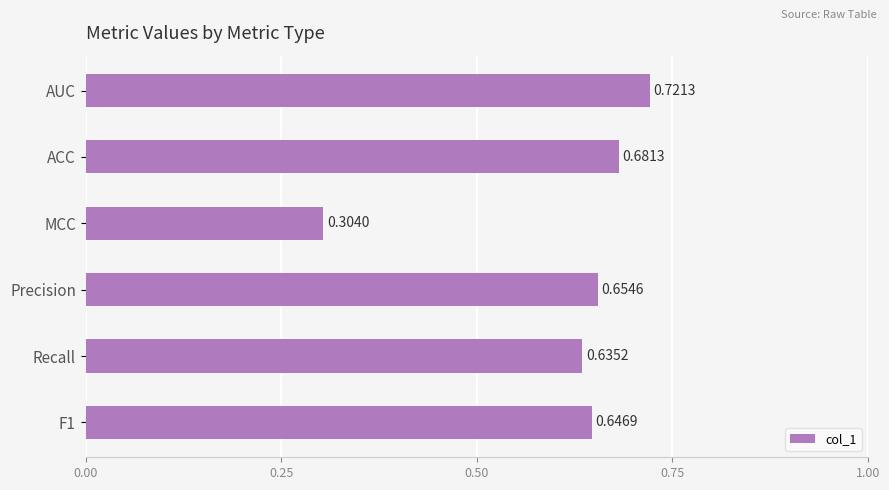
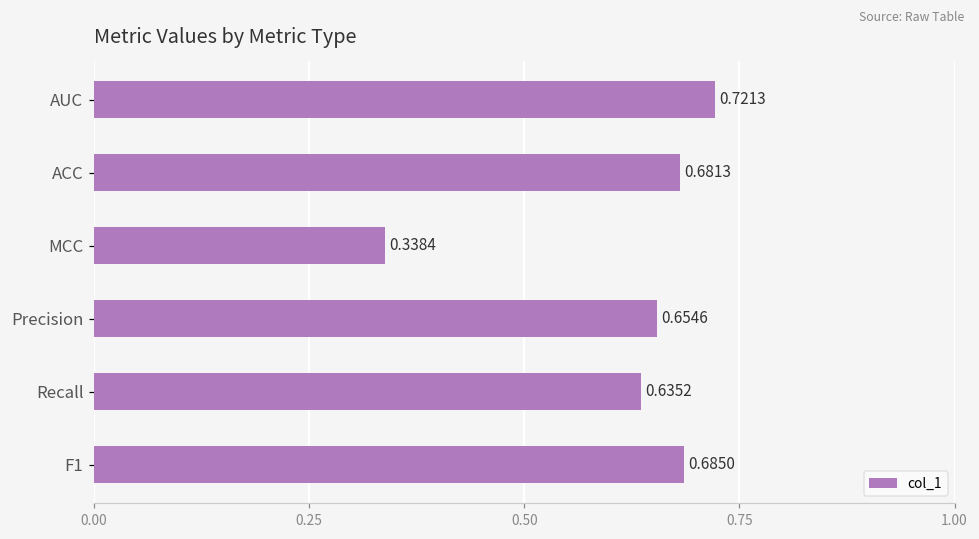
  {
    "AUC": 0.7213,
    "ACC": 0.6813,
-   "MCC": 0.3040,
+   "MCC": 0.3384,
    "Precision": 0.6546,
    "Recall": 0.6352,
-   "F1": 0.6469
+   "F1": 0.6850
  }
